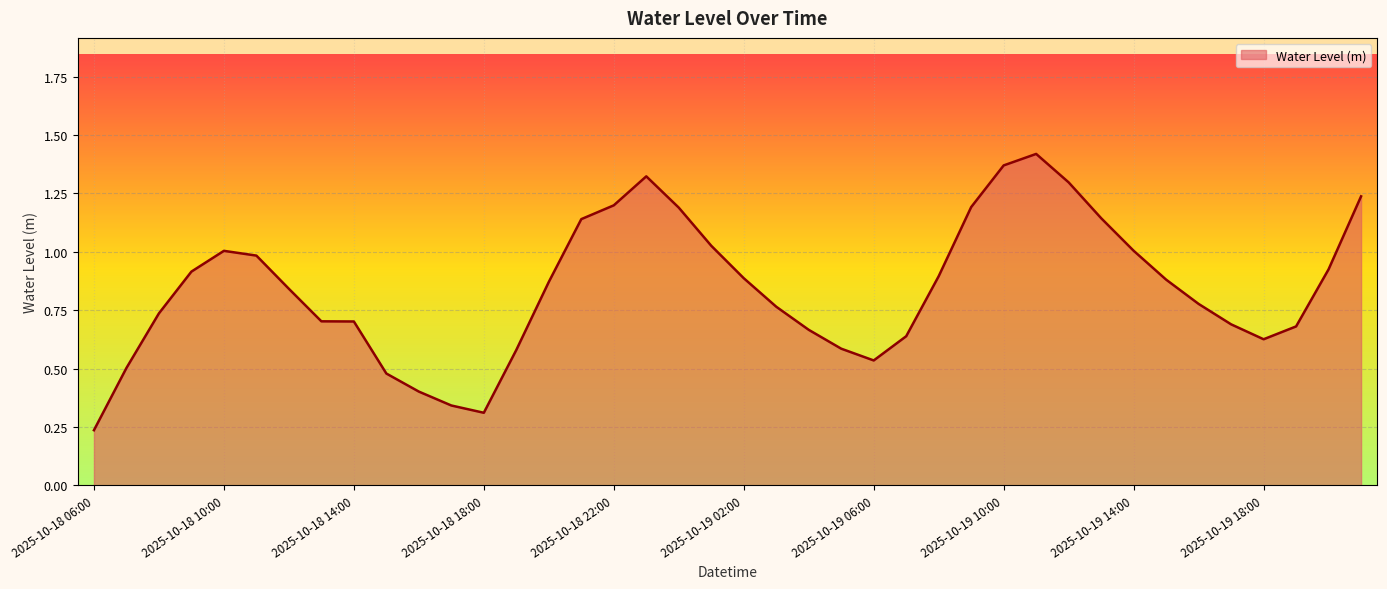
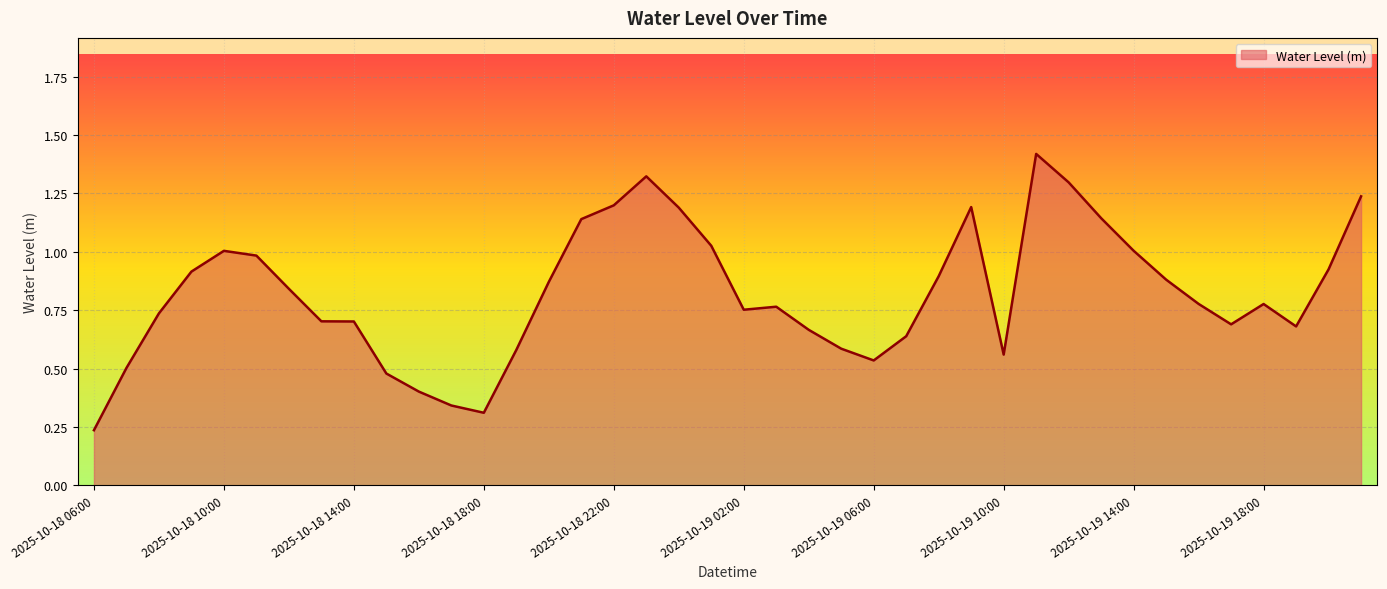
  {
    "2025-10-18 06:00": 0.24,
    "2025-10-18 10:00": 1.00,
    "2025-10-18 14:00": 0.70,
    "2025-10-18 18:00": 0.31,
    "2025-10-18 22:00": 1.20,
-   "2025-10-19 02:00": 0.89,
+   "2025-10-19 02:00": 0.75,
    "2025-10-19 06:00": 0.53,
-   "2025-10-19 10:00": 1.37,
+   "2025-10-19 10:00": 0.56,
    "2025-10-19 14:00": 1.00,
-   "2025-10-19 18:00": 0.63
+   "2025-10-19 18:00": 0.78
  }
